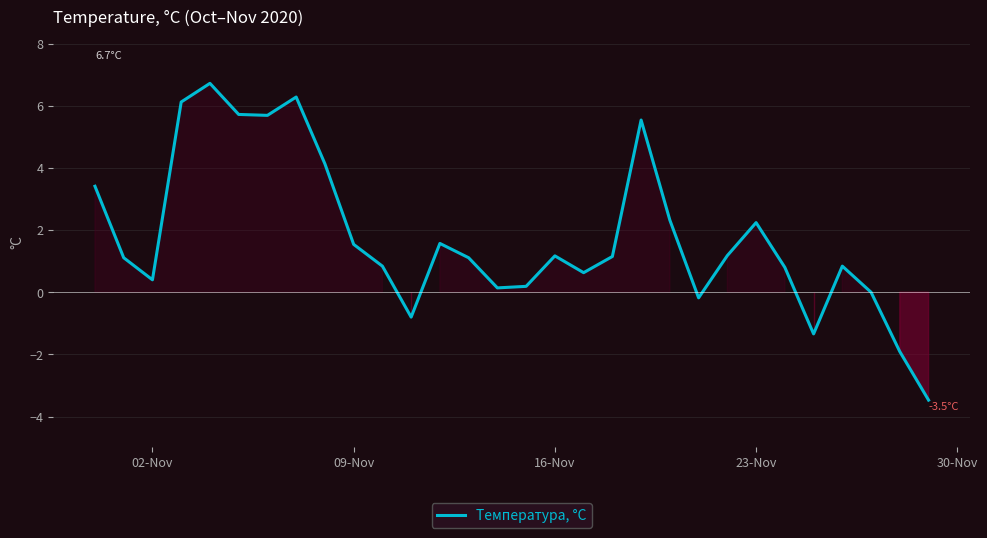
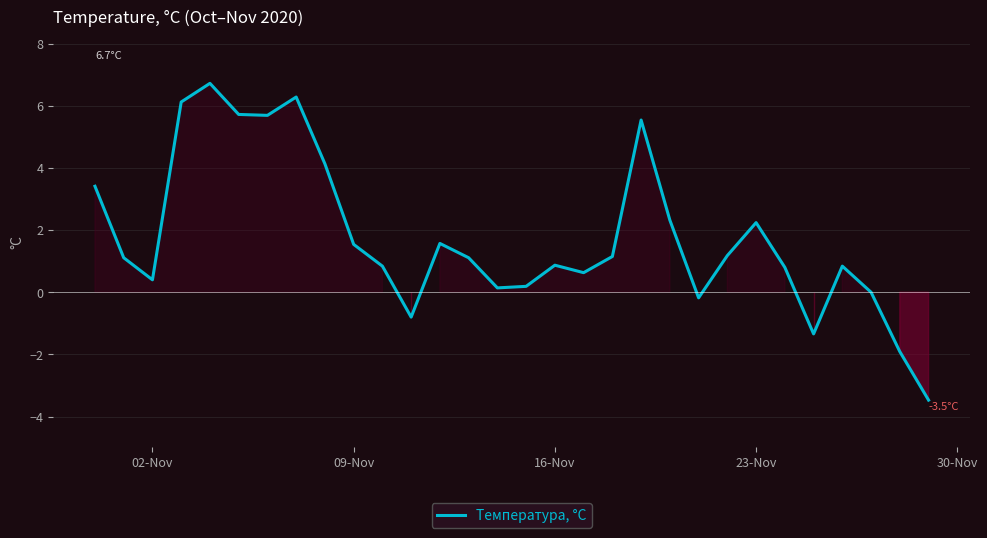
  {
    "02-Nov": 0.4,
    "09-Nov": 1.5,
-   "16-Nov": 1.2,
+   "16-Nov": 0.9,
    "23-Nov": 2.2
  }
